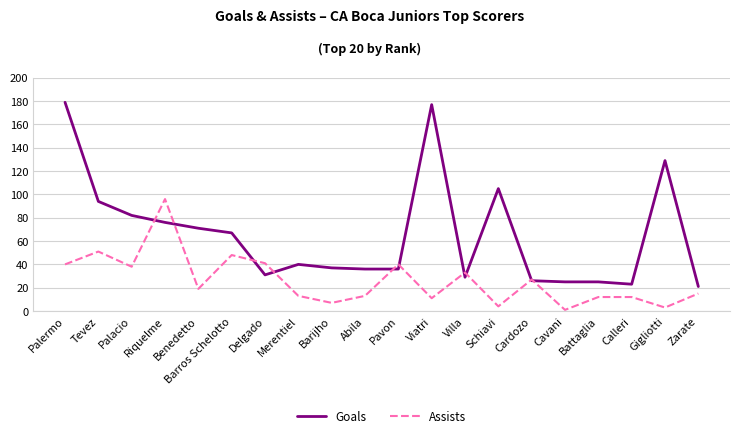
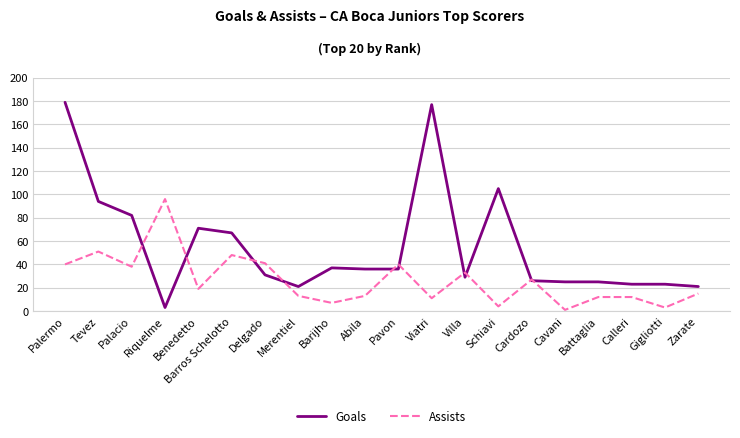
  {
    "Goals": {
      "Palermo": 179,
      "Tevez": 94,
      "Palacio": 82,
-     "Riquelme": 76,
+     "Riquelme": 3,
      "Benedetto": 71,
      "Barros Schelotto": 67,
      "Delgado": 31,
-     "Merentiel": 40,
+     "Merentiel": 21,
      "Barijho": 37,
      "Abila": 36,
      "Pavon": 36,
      "Viatri": 177,
      "Villa": 29,
      "Schiavi": 105,
      "Cavani": 25,
      "Battaglia": 25,
      "Calleri": 23,
-     "Gigliotti": 129,
+     "Gigliotti": 23,
      "Zarate": 21
    },
    "Assists": {
      "Palermo": 40,
      "Tevez": 51,
      "Palacio": 38,
      "Riquelme": 96,
      "Benedetto": 19,
      "Barros Schelotto": 48,
      "Delgado": 41,
      "Merentiel": 13,
      "Barijho": 7,
      "Abila": 13,
      "Pavon": 40,
      "Viatri": 11,
      "Villa": 33,
      "Schiavi": 4,
      "Cavani": 1,
      "Battaglia": 12,
      "Calleri": 12,
      "Gigliotti": 3,
      "Zarate": 15
    }
  }
